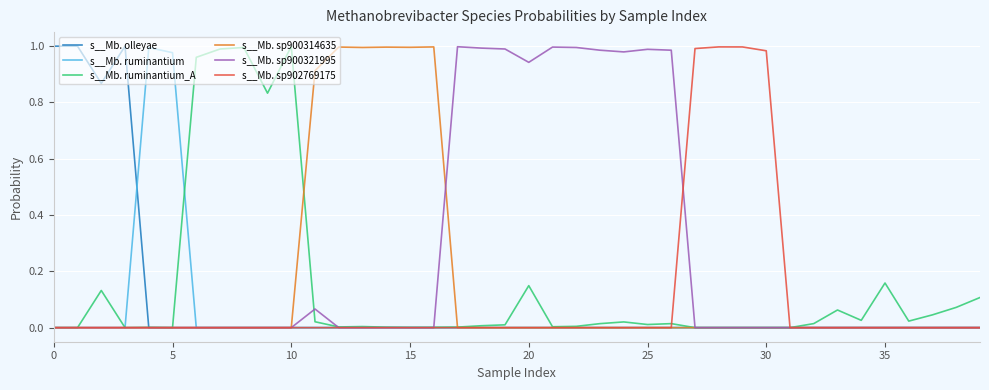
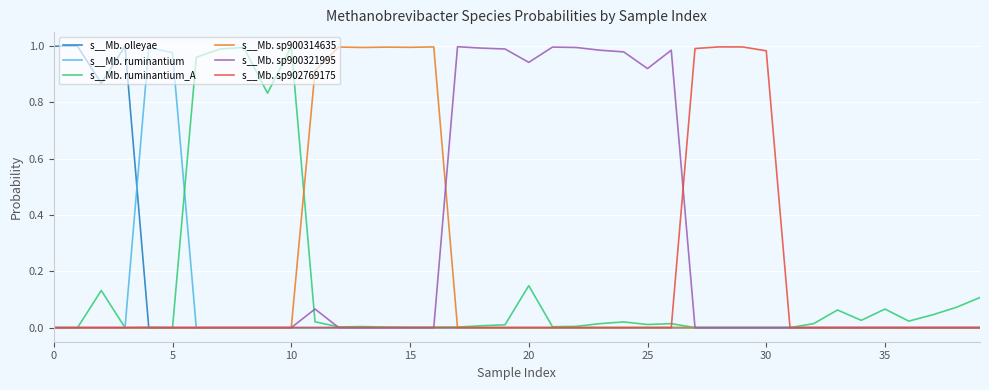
  {
    "s__Mb. olleyae": {
      "0": 1.00
    },
    "s__Mb. ruminantium_A": {
      "20": 0.15,
      "25": 0.01,
-     "35": 0.16
+     "35": 0.07
    },
    "s__Mb. sp900321995": {
      "20": 0.94,
-     "25": 0.99
+     "25": 0.92
    }
  }
